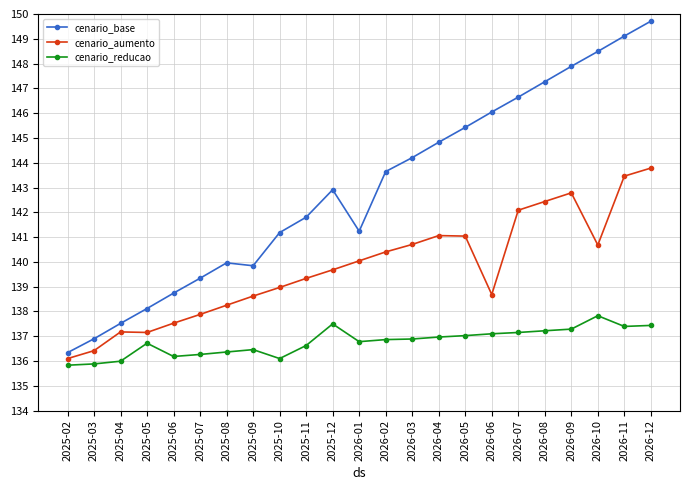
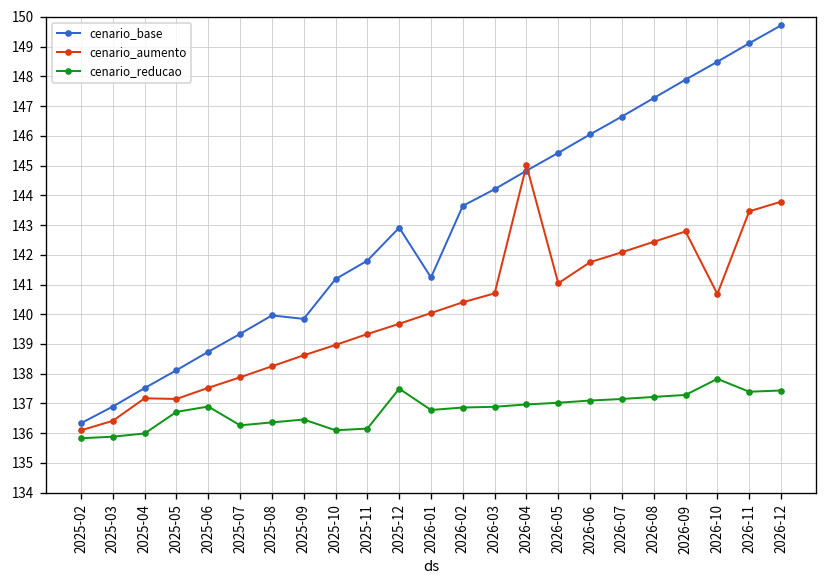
  {
    "cenario_base": {
      "2025-02": 136.3,
      "2025-03": 136.9,
      "2025-04": 137.5,
      "2025-05": 138.1,
      "2025-06": 138.7,
      "2025-07": 139.3,
      "2025-08": 140.0,
      "2025-09": 139.8,
      "2025-10": 141.2,
      "2025-11": 141.8,
      "2025-12": 142.9,
      "2026-01": 141.2,
      "2026-02": 143.6,
      "2026-03": 144.2,
      "2026-04": 144.8,
      "2026-05": 145.4,
      "2026-06": 146.0,
      "2026-07": 146.6,
      "2026-08": 147.3,
      "2026-09": 147.9,
      "2026-10": 148.5,
      "2026-11": 149.1,
      "2026-12": 149.7
    },
    "cenario_aumento": {
      "2025-02": 136.1,
      "2025-03": 136.4,
      "2025-04": 137.2,
      "2025-05": 137.2,
      "2025-06": 137.5,
      "2025-07": 137.9,
      "2025-08": 138.3,
      "2025-09": 138.6,
      "2025-10": 139.0,
      "2025-11": 139.3,
      "2025-12": 139.7,
      "2026-01": 140.0,
      "2026-02": 140.4,
      "2026-03": 140.7,
-     "2026-04": 141.1,
+     "2026-04": 145.0,
      "2026-05": 141.0,
-     "2026-06": 138.7,
+     "2026-06": 141.8,
      "2026-07": 142.1,
      "2026-08": 142.4,
      "2026-09": 142.8,
      "2026-10": 140.7,
      "2026-11": 143.5,
      "2026-12": 143.8
    },
    "cenario_reducao": {
      "2025-02": 135.8,
      "2025-03": 135.9,
      "2025-04": 136.0,
      "2025-05": 136.7,
-     "2025-06": 136.2,
+     "2025-06": 136.9,
      "2025-07": 136.3,
      "2025-08": 136.4,
      "2025-09": 136.5,
      "2025-10": 136.1,
-     "2025-11": 136.6,
+     "2025-11": 136.2,
      "2025-12": 137.5,
      "2026-01": 136.8,
      "2026-02": 136.9,
      "2026-03": 136.9,
      "2026-04": 137.0,
      "2026-05": 137.0,
      "2026-06": 137.1,
      "2026-07": 137.2,
      "2026-08": 137.2,
      "2026-09": 137.3,
      "2026-10": 137.8,
      "2026-11": 137.4,
      "2026-12": 137.4
    }
  }
